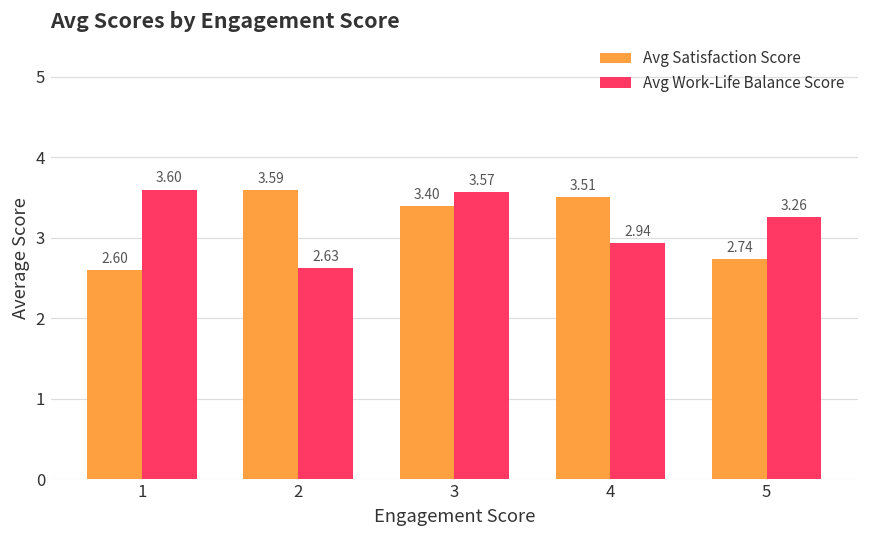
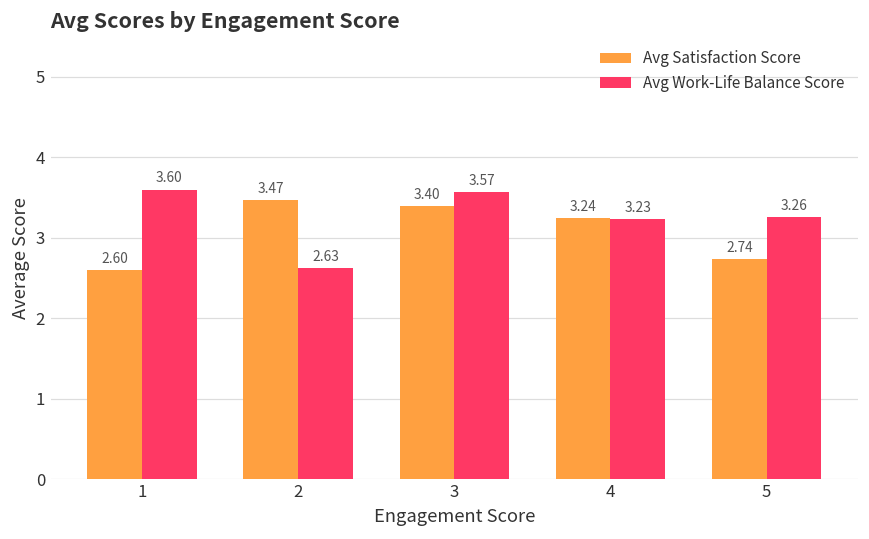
  {
    "Avg Satisfaction Score": {
      "1": 2.60,
-     "2": 3.59,
+     "2": 3.47,
      "3": 3.40,
-     "4": 3.51,
+     "4": 3.24,
      "5": 2.74
    },
    "Avg Work-Life Balance Score": {
      "1": 3.60,
      "2": 2.63,
      "3": 3.57,
-     "4": 2.94,
+     "4": 3.23,
      "5": 3.26
    }
  }
